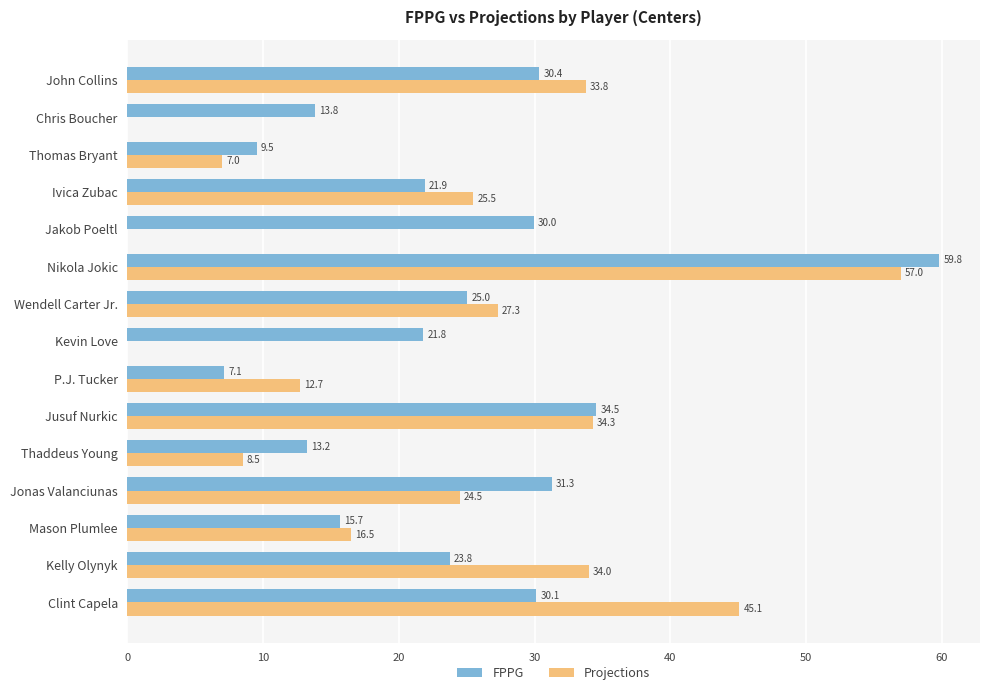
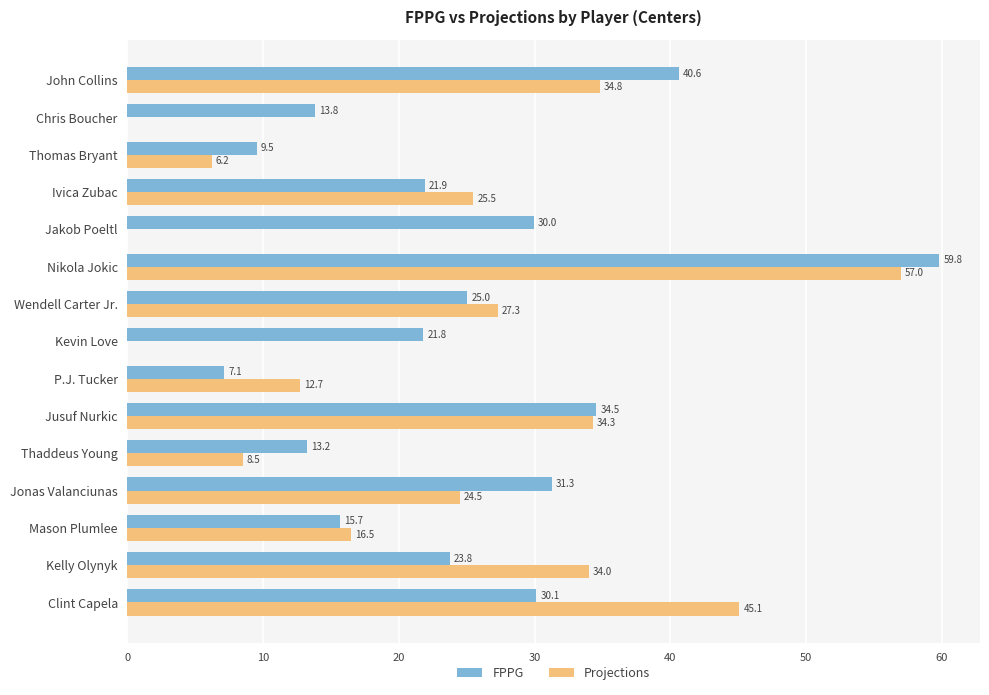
  {
    "FPPG": {
-     "John Collins": 30.4,
+     "John Collins": 40.6,
      "Chris Boucher": 13.8,
      "Thomas Bryant": 9.5,
      "Ivica Zubac": 21.9,
      "Jakob Poeltl": 30.0,
      "Nikola Jokic": 59.8,
      "Wendell Carter Jr.": 25.0,
      "Kevin Love": 21.8,
      "P.J. Tucker": 7.1,
      "Jusuf Nurkic": 34.5,
      "Thaddeus Young": 13.2,
      "Jonas Valanciunas": 31.3,
      "Mason Plumlee": 15.7,
      "Kelly Olynyk": 23.8,
      "Clint Capela": 30.1
    },
    "Projections": {
-     "John Collins": 33.8,
-     "Thomas Bryant": 7.0,
+     "John Collins": 34.8,
+     "Thomas Bryant": 6.2,
      "Ivica Zubac": 25.5,
      "Nikola Jokic": 57.0,
      "Wendell Carter Jr.": 27.3,
      "P.J. Tucker": 12.7,
      "Jusuf Nurkic": 34.3,
      "Thaddeus Young": 8.5,
      "Jonas Valanciunas": 24.5,
      "Mason Plumlee": 16.5,
      "Kelly Olynyk": 34.0,
      "Clint Capela": 45.1
    }
  }
